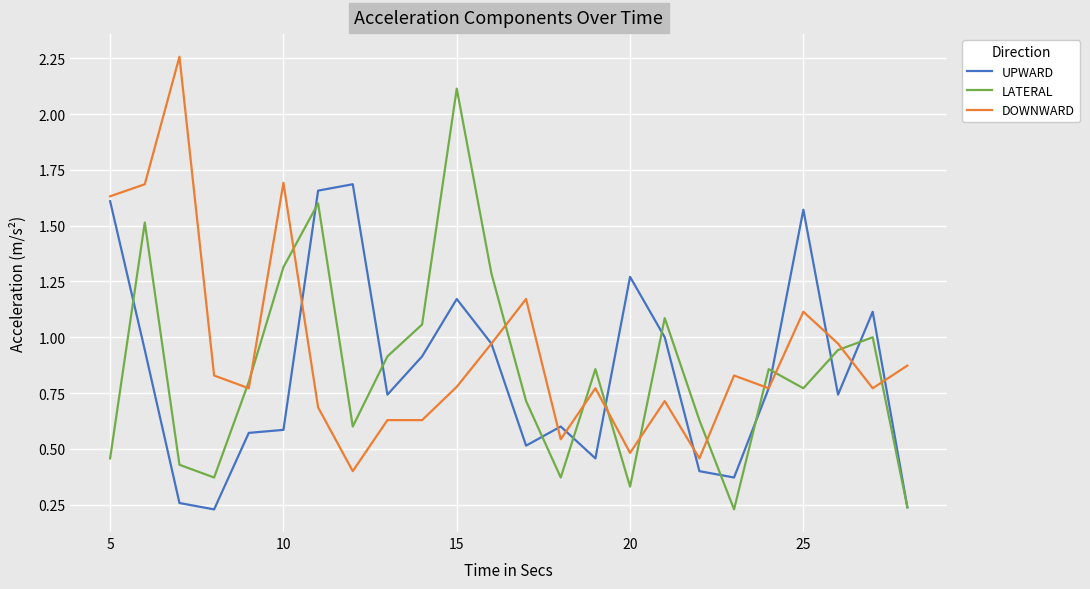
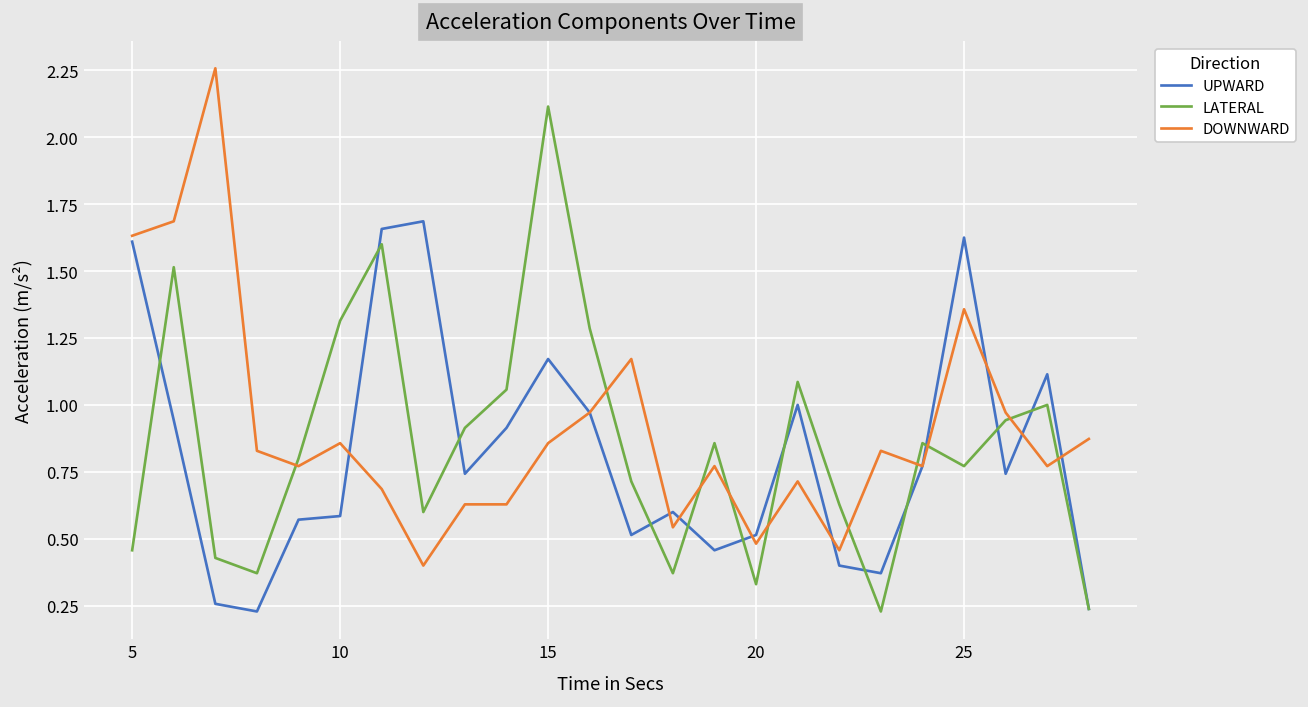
  {
    "UPWARD": {
      "5": 1.61,
      "10": 0.58,
      "15": 1.17,
-     "20": 1.27,
-     "25": 1.57
+     "20": 0.51,
+     "25": 1.62
    },
    "LATERAL": {
      "5": 0.46,
      "10": 1.31,
      "15": 2.11,
      "20": 0.33,
      "25": 0.77
    },
    "DOWNWARD": {
      "5": 1.63,
-     "10": 1.69,
-     "15": 0.78,
+     "10": 0.86,
+     "15": 0.86,
      "20": 0.48,
-     "25": 1.11
+     "25": 1.36
    }
  }
